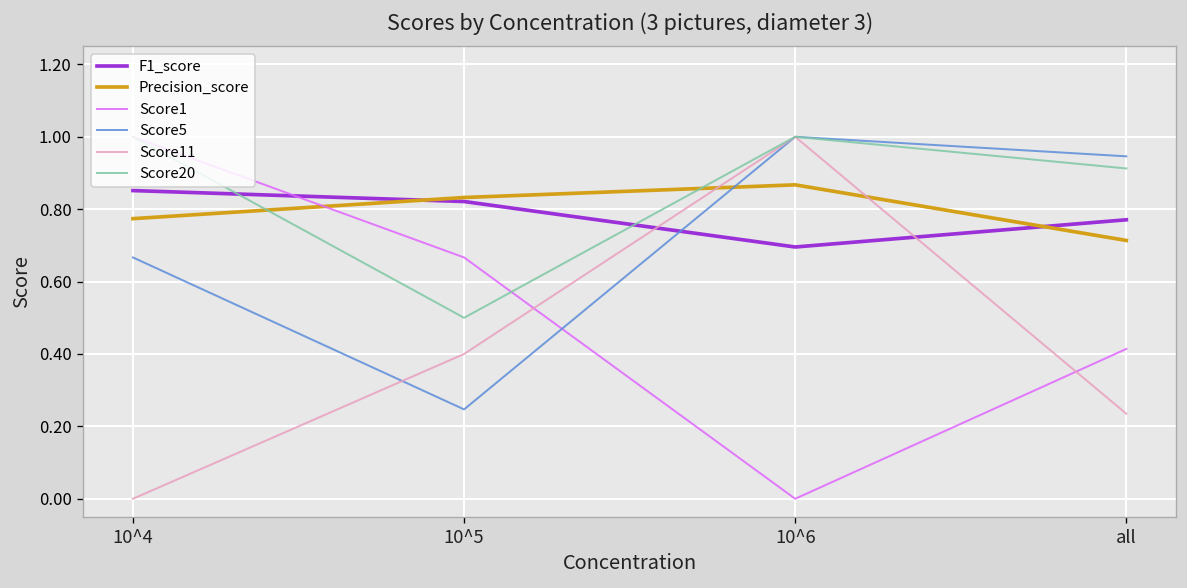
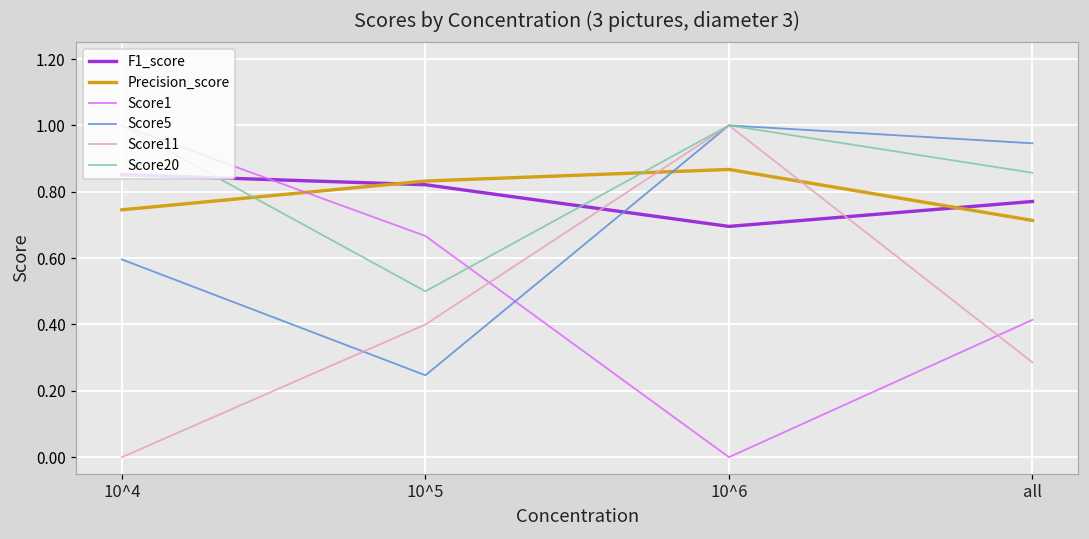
  {
    "F1_score": {
      "10^5": 0.82,
      "10^6": 0.70,
      "all": 0.77
    },
    "Precision_score": {
-     "10^4": 0.77,
+     "10^4": 0.75,
      "10^5": 0.83,
      "10^6": 0.87,
      "all": 0.71
    },
    "Score1": {
      "10^5": 0.67,
      "10^6": 0.00,
      "all": 0.41
    },
    "Score5": {
-     "10^4": 0.67,
+     "10^4": 0.60,
      "10^5": 0.25,
      "all": 0.95
    },
    "Score11": {
      "10^4": 0.00,
      "10^5": 0.40,
-     "all": 0.23
+     "all": 0.29
    },
    "Score20": {
      "10^5": 0.50,
-     "all": 0.91
+     "all": 0.86
    }
  }
